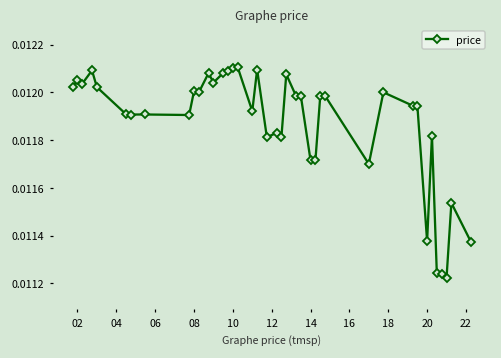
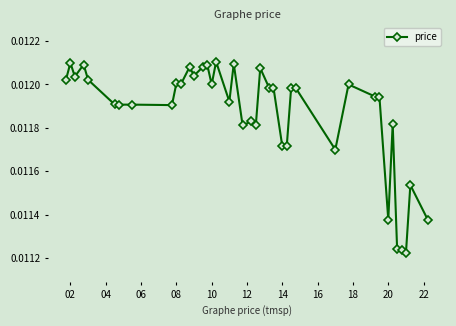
  {
-   "02": 0.01205,
+   "02": 0.01210,
    "08": 0.01200,
-   "10": 0.0121,
+   "10": 0.0120,
    "14": 0.01172,
    "20": 0.01138
  }
